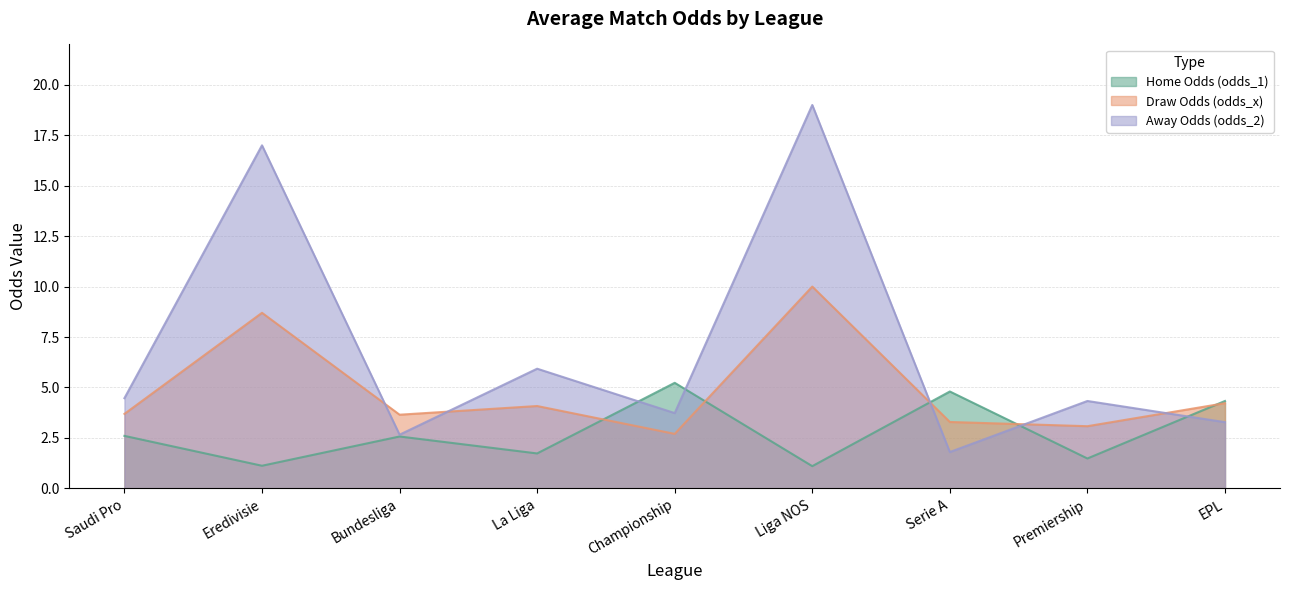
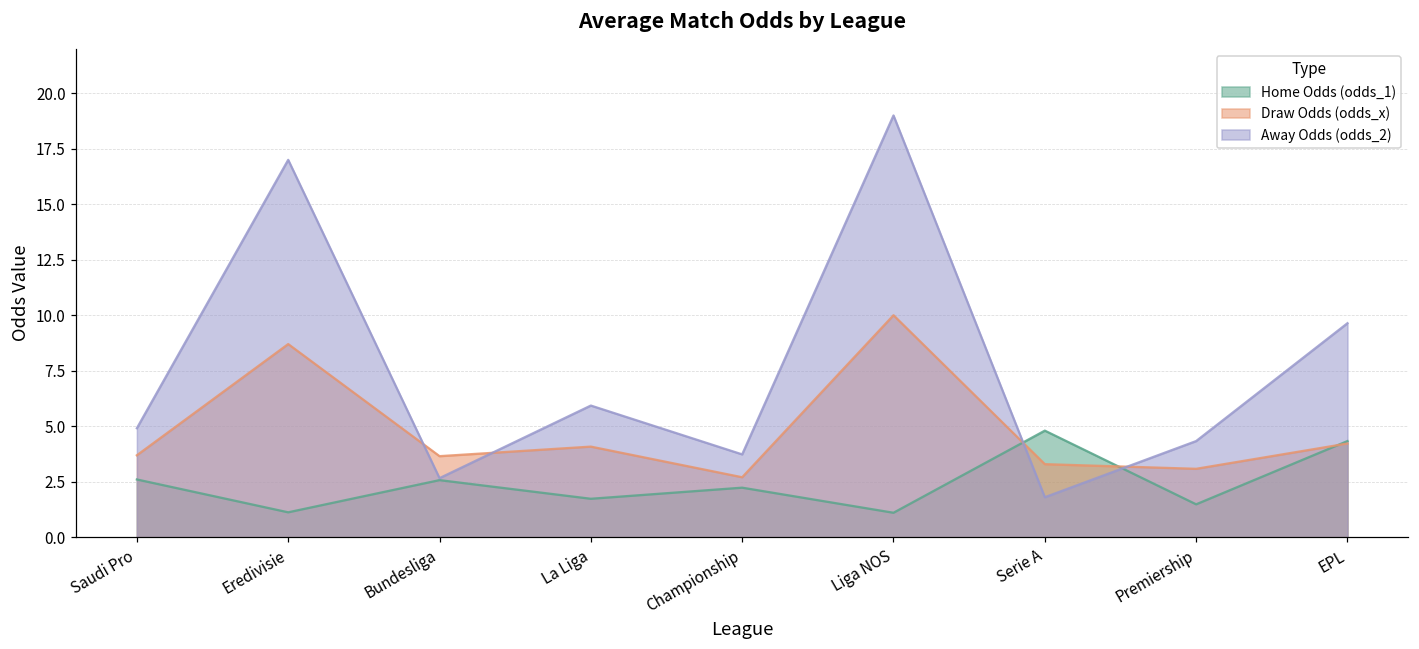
  {
    "Home Odds (odds_1)": {
      "Saudi Pro": 2.6,
      "Eredivisie": 1.1,
      "La Liga": 1.7,
-     "Championship": 5.2,
+     "Championship": 2.2,
      "Liga NOS": 1.1,
      "Serie A": 4.8,
      "Premiership": 1.5
    },
    "Draw Odds (odds_x)": {
      "Saudi Pro": 3.7,
      "Eredivisie": 8.7,
      "Bundesliga": 3.7,
      "La Liga": 4.1,
      "Championship": 2.7,
      "Liga NOS": 10.0,
      "Serie A": 3.3,
      "Premiership": 3.1
    },
    "Away Odds (odds_2)": {
-     "Saudi Pro": 4.5,
+     "Saudi Pro": 4.9,
      "Eredivisie": 17.0,
      "La Liga": 5.9,
      "Championship": 3.7,
      "Liga NOS": 19.0,
      "Serie A": 1.8,
      "Premiership": 4.3,
-     "EPL": 3.3
+     "EPL": 9.6
    }
  }
